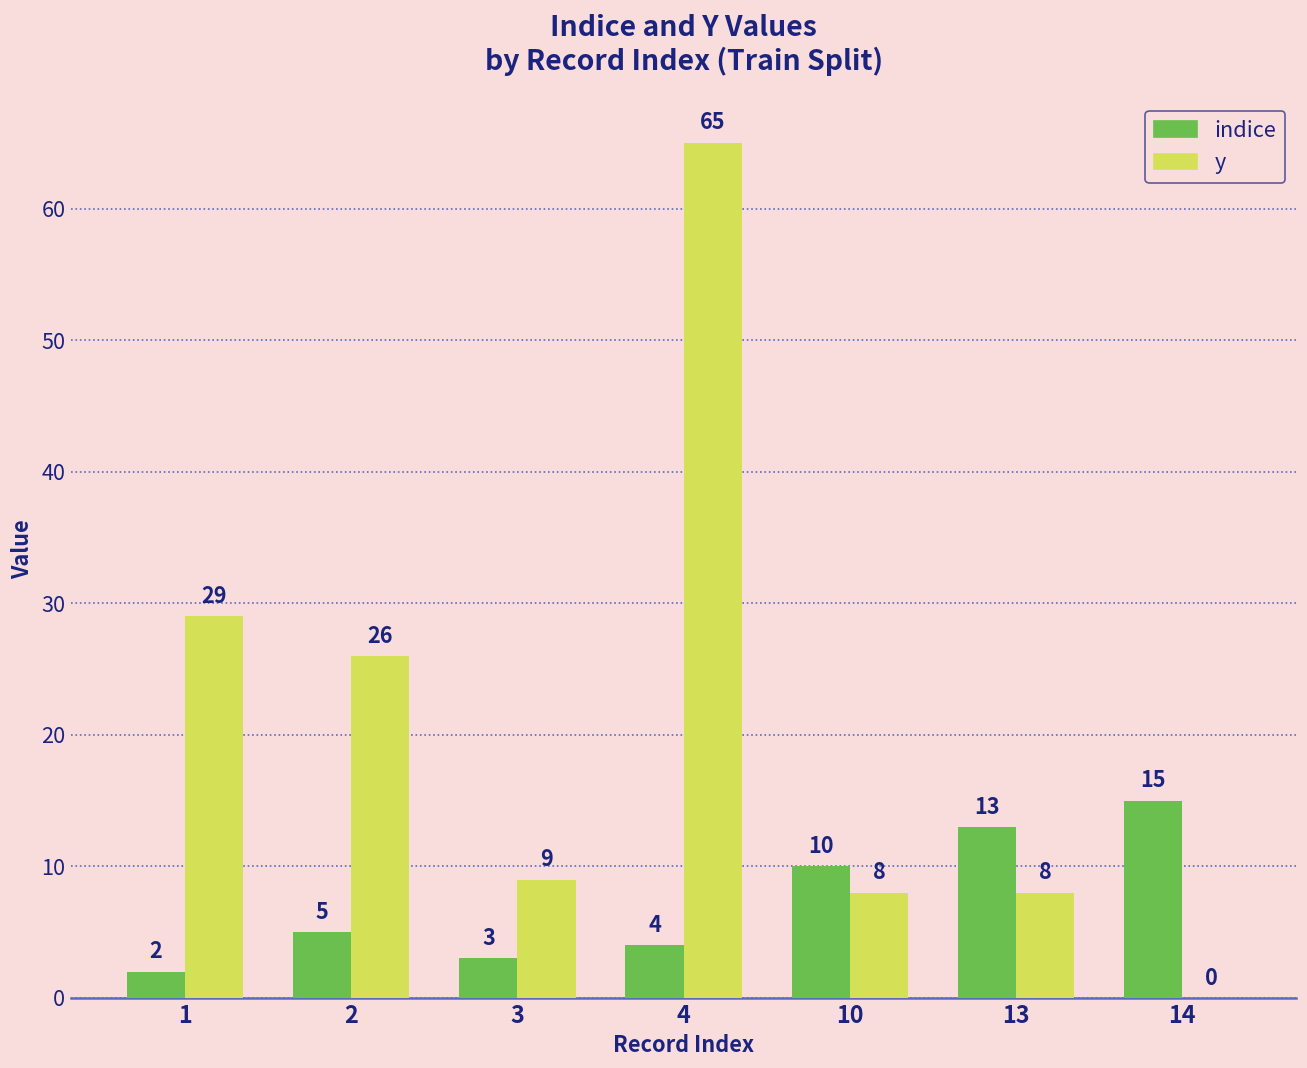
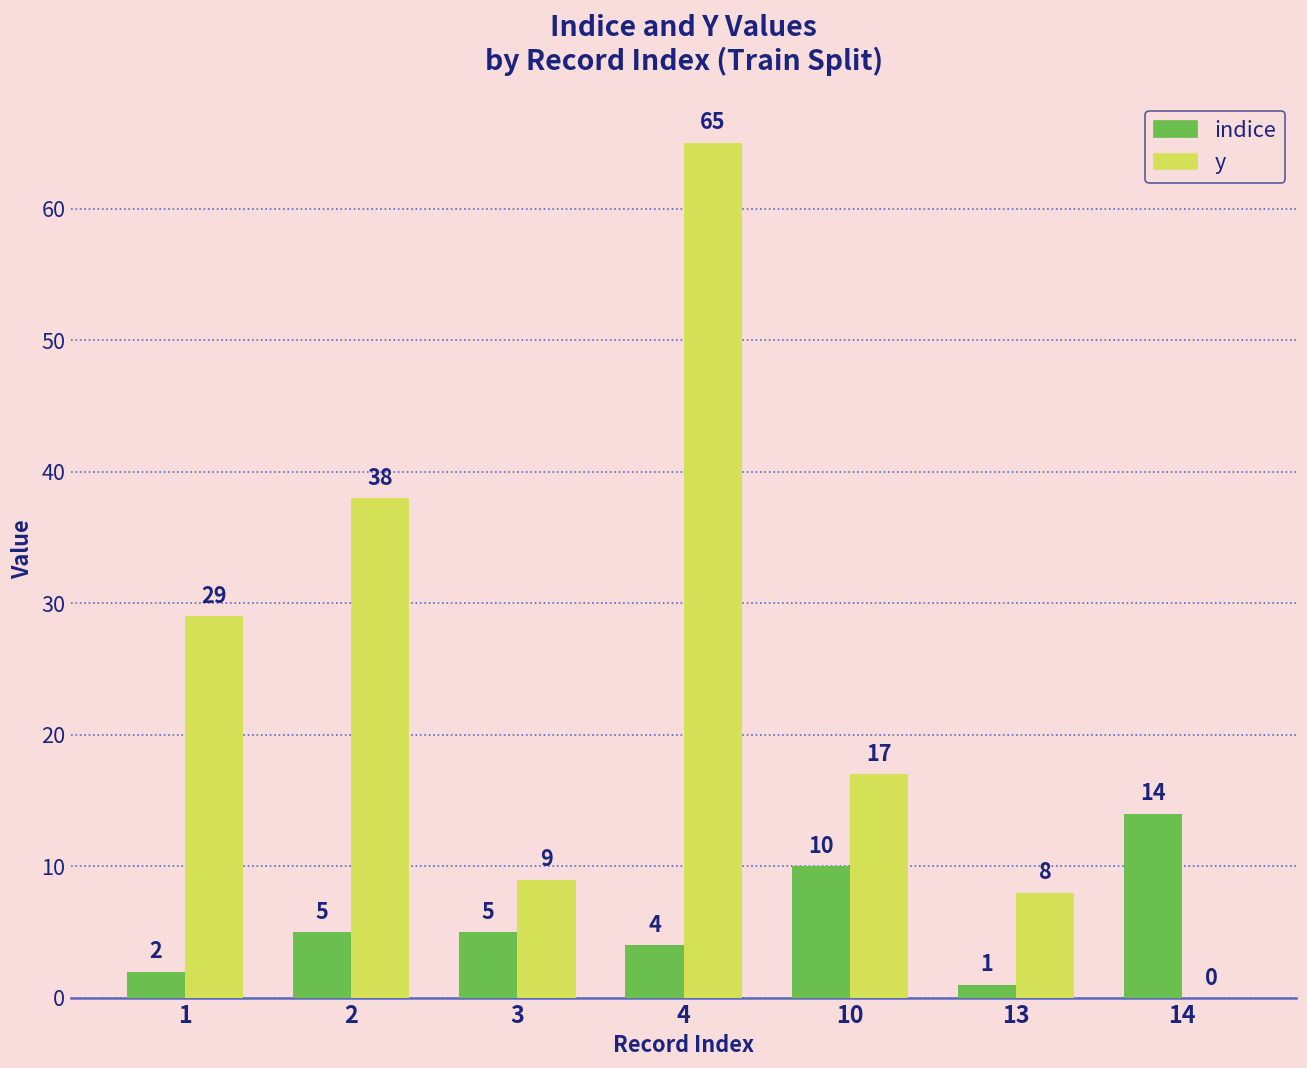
  {
    "indice": {
      "1": 2,
      "2": 5,
-     "3": 3,
+     "3": 5,
      "4": 4,
      "10": 10,
-     "13": 13,
-     "14": 15
+     "13": 1,
+     "14": 14
    },
    "y": {
      "1": 29,
-     "2": 26,
+     "2": 38,
      "3": 9,
      "4": 65,
-     "10": 8,
+     "10": 17,
      "13": 8,
      "14": 0
    }
  }
